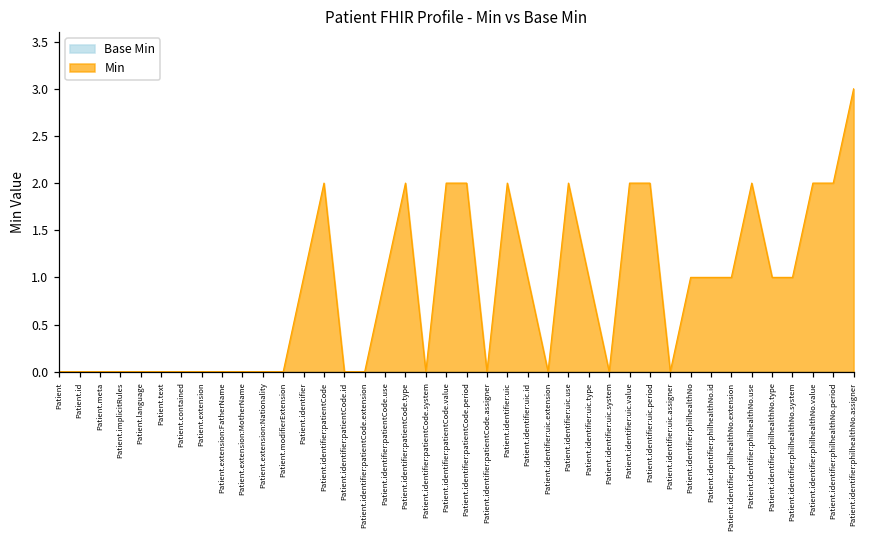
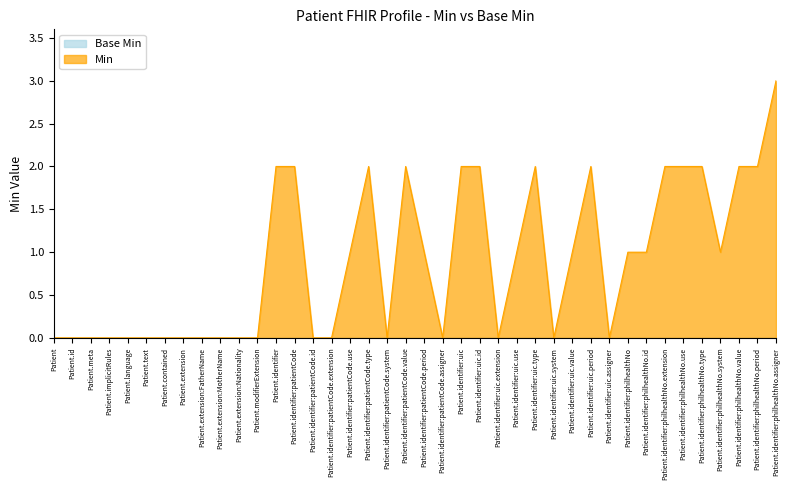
  {
    "Base Min": {
      "Patient.identifier": 0,
      "Patient.identifier:patientCode": 0,
      "Patient.identifier:patientCode.use": 0,
      "Patient.identifier:patientCode.type": 0,
      "Patient.identifier:patientCode.value": 0,
      "Patient.identifier:patientCode.period": 0,
      "Patient.identifier:uic": 0,
      "Patient.identifier:uic.id": 0,
      "Patient.identifier:uic.use": 0,
      "Patient.identifier:uic.type": 0,
      "Patient.identifier:uic.value": 0,
      "Patient.identifier:uic.period": 0,
      "Patient.identifier:philhealthNo": 0,
      "Patient.identifier:philhealthNo.id": 0,
      "Patient.identifier:philhealthNo.extension": 0,
      "Patient.identifier:philhealthNo.use": 0,
      "Patient.identifier:philhealthNo.type": 0,
      "Patient.identifier:philhealthNo.system": 0,
      "Patient.identifier:philhealthNo.value": 0,
      "Patient.identifier:philhealthNo.period": 0,
      "Patient.identifier:philhealthNo.assigner": 0
    },
    "Min": {
-     "Patient.identifier": 1,
+     "Patient.identifier": 2,
      "Patient.identifier:patientCode": 2,
      "Patient.identifier:patientCode.use": 1,
      "Patient.identifier:patientCode.type": 2,
      "Patient.identifier:patientCode.value": 2,
-     "Patient.identifier:patientCode.period": 2,
+     "Patient.identifier:patientCode.period": 1,
      "Patient.identifier:uic": 2,
-     "Patient.identifier:uic.id": 1,
-     "Patient.identifier:uic.use": 2,
-     "Patient.identifier:uic.type": 1,
-     "Patient.identifier:uic.value": 2,
+     "Patient.identifier:uic.id": 2,
+     "Patient.identifier:uic.use": 1,
+     "Patient.identifier:uic.type": 2,
+     "Patient.identifier:uic.value": 1,
      "Patient.identifier:uic.period": 2,
      "Patient.identifier:philhealthNo": 1,
      "Patient.identifier:philhealthNo.id": 1,
-     "Patient.identifier:philhealthNo.extension": 1,
+     "Patient.identifier:philhealthNo.extension": 2,
      "Patient.identifier:philhealthNo.use": 2,
-     "Patient.identifier:philhealthNo.type": 1,
+     "Patient.identifier:philhealthNo.type": 2,
      "Patient.identifier:philhealthNo.system": 1,
      "Patient.identifier:philhealthNo.value": 2,
      "Patient.identifier:philhealthNo.period": 2,
      "Patient.identifier:philhealthNo.assigner": 3
    }
  }
